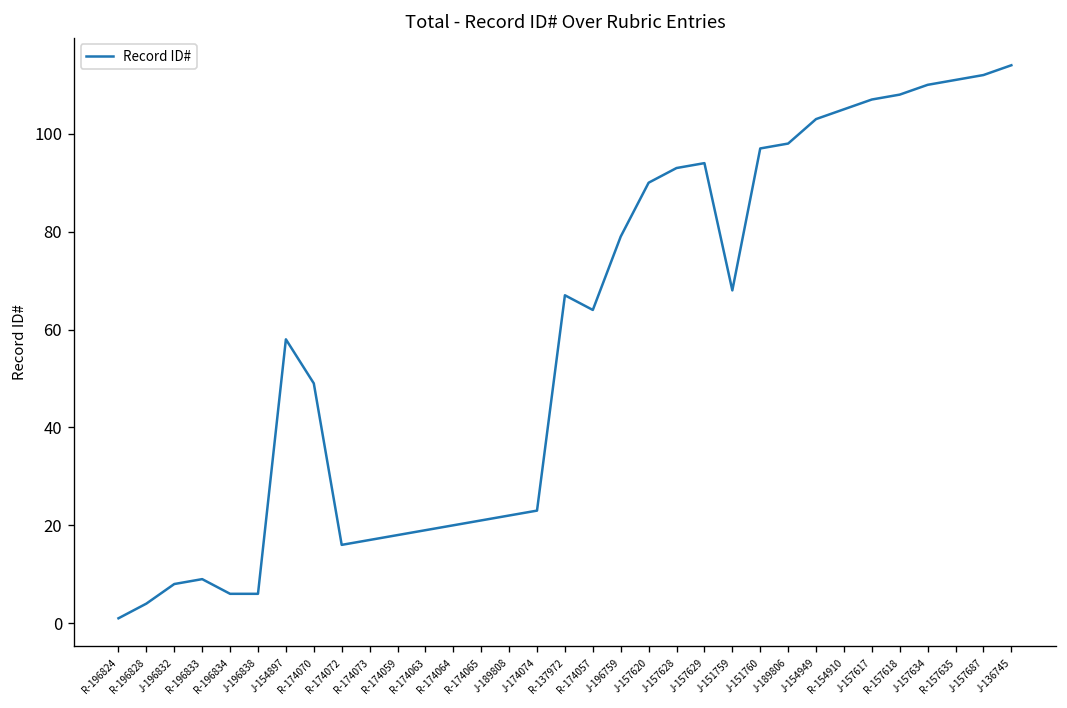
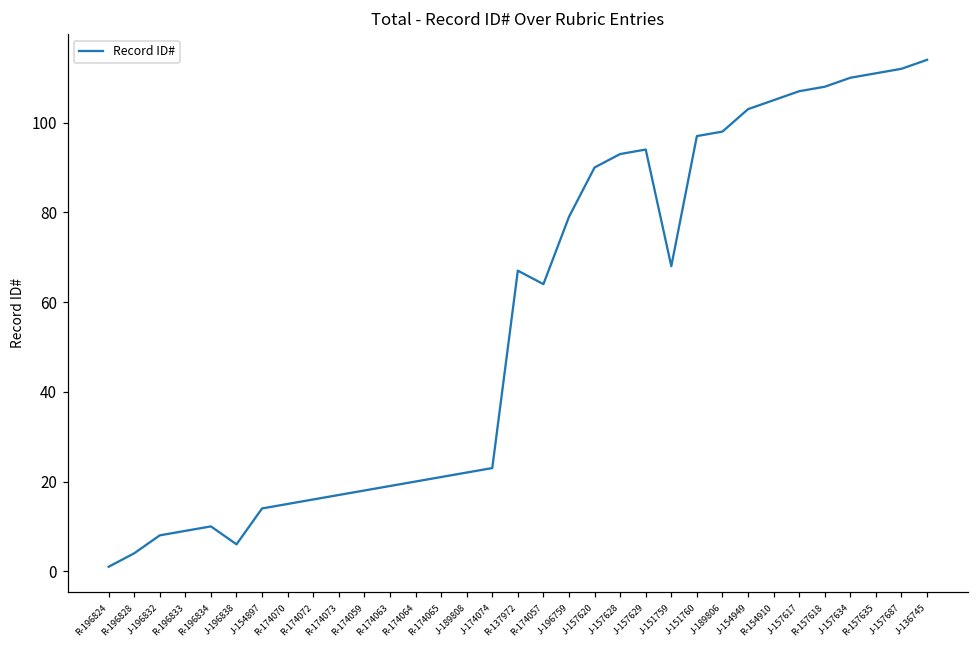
  {
    "R-196824": 1,
    "R-196828": 4,
    "J-196832": 8,
    "R-196833": 9,
-   "R-196834": 6,
+   "R-196834": 10,
    "J-196838": 6,
-   "J-154897": 58,
-   "R-174070": 49,
+   "J-154897": 14,
+   "R-174070": 15,
    "R-174072": 16,
    "R-174073": 17,
    "R-174059": 18,
    "R-174063": 19,
    "R-174064": 20,
    "R-174065": 21,
    "J-189808": 22,
    "J-174074": 23,
    "R-137972": 67,
    "R-174057": 64,
    "J-196759": 79,
    "J-157620": 90,
    "J-157628": 93,
    "J-157629": 94,
    "J-151759": 68,
    "J-151760": 97,
    "J-189806": 98,
    "J-154949": 103,
    "R-154910": 105,
    "J-157617": 107,
    "R-157618": 108,
    "J-157634": 110,
    "R-157635": 111,
    "J-157687": 112,
    "J-136745": 114
  }
